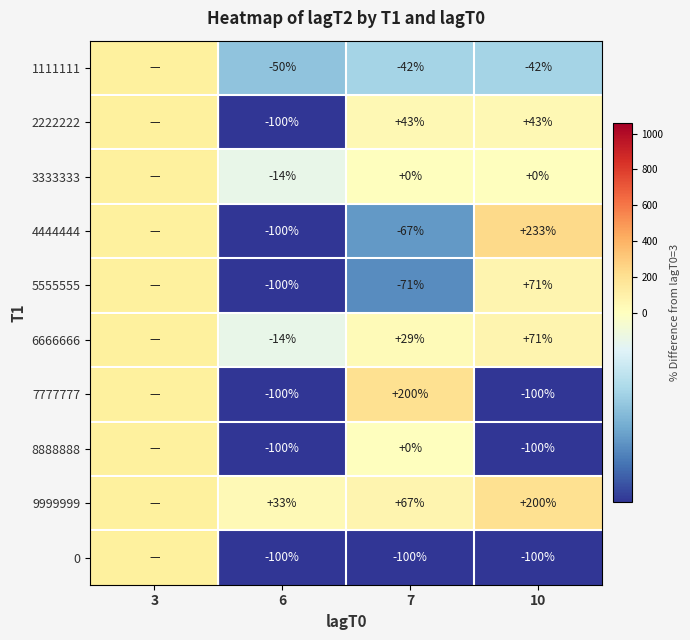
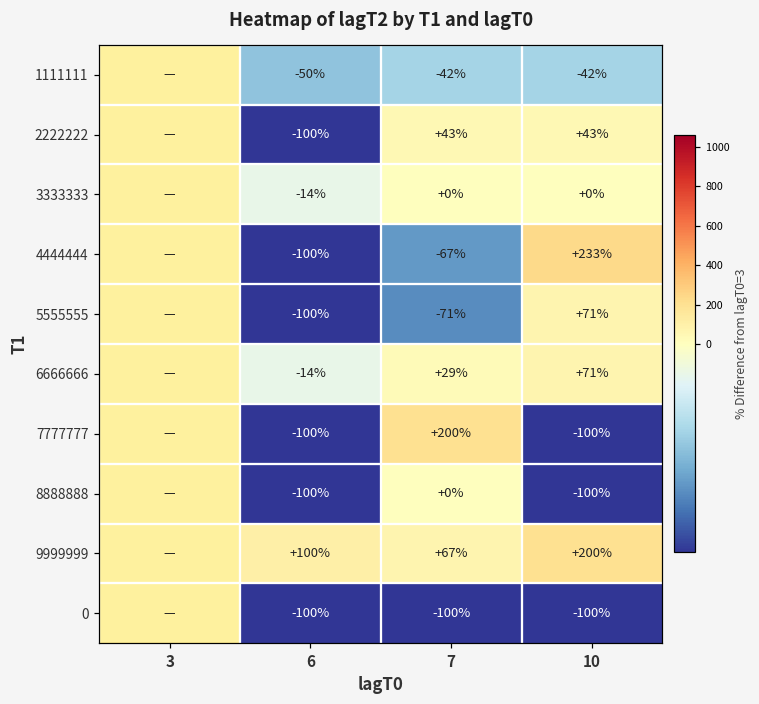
  {
    "1111111": {
      "6": "-50%",
      "7": "-42%",
      "10": "-42%"
    },
    "2222222": {
      "6": "-100%",
      "7": "+43%",
      "10": "+43%"
    },
    "3333333": {
      "6": "-14%",
      "7": "+0%",
      "10": "+0%"
    },
    "4444444": {
      "6": "-100%",
      "7": "-67%",
      "10": "+233%"
    },
    "5555555": {
      "6": "-100%",
      "7": "-71%",
      "10": "+71%"
    },
    "6666666": {
      "6": "-14%",
      "7": "+29%",
      "10": "+71%"
    },
    "7777777": {
      "6": "-100%",
      "7": "+200%",
      "10": "-100%"
    },
    "8888888": {
      "6": "-100%",
      "7": "+0%",
      "10": "-100%"
    },
    "9999999": {
-     "6": "+33%",
+     "6": "+100%",
      "7": "+67%",
      "10": "+200%"
    },
    "0": {
      "6": "-100%",
      "7": "-100%",
      "10": "-100%"
    }
  }
